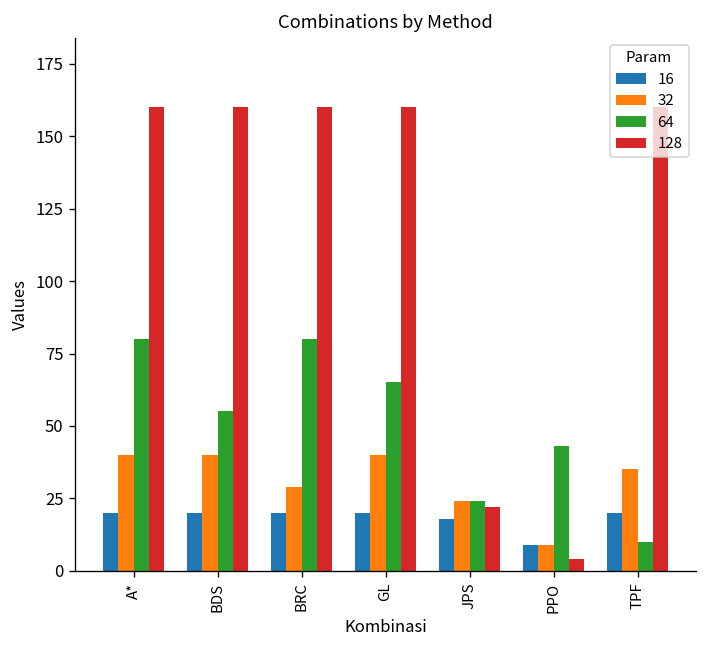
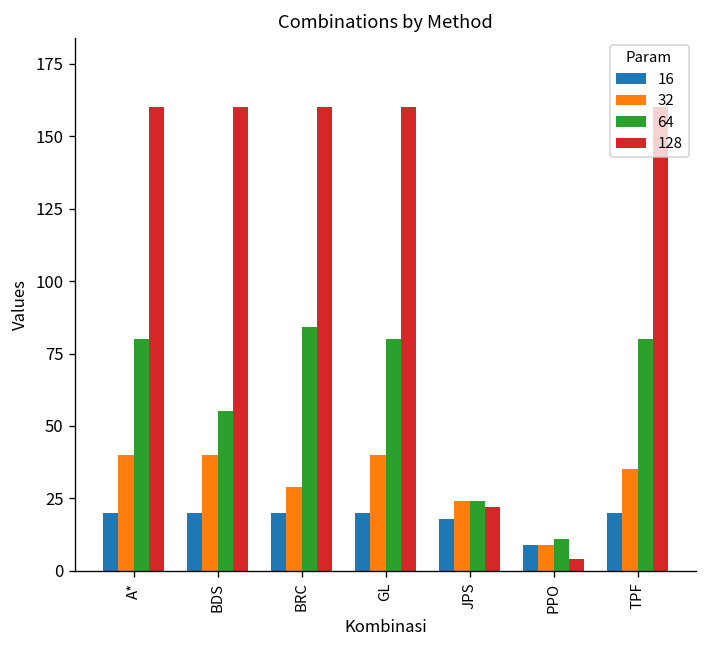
  {
    "16": {
      "A*": 20,
      "BDS": 20,
      "BRC": 20,
      "GL": 20,
      "JPS": 18,
      "PPO": 9,
      "TPF": 20
    },
    "32": {
      "A*": 40,
      "BDS": 40,
      "BRC": 29,
      "GL": 40,
      "JPS": 24,
      "PPO": 9,
      "TPF": 35
    },
    "64": {
      "A*": 80,
      "BDS": 55,
-     "BRC": 80,
-     "GL": 65,
+     "BRC": 84,
+     "GL": 80,
      "JPS": 24,
-     "PPO": 43,
-     "TPF": 10
+     "PPO": 11,
+     "TPF": 80
    },
    "128": {
      "A*": 160,
      "BDS": 160,
      "BRC": 160,
      "GL": 160,
      "JPS": 22,
      "PPO": 4
    }
  }
